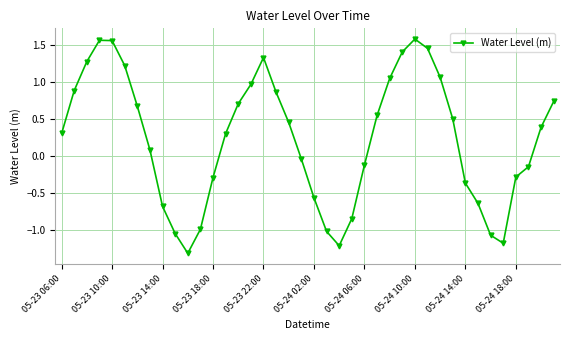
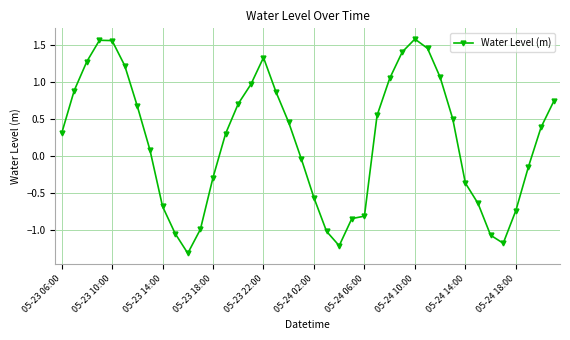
  {
    "05-23 06:00": 0.3,
    "05-23 10:00": 1.6,
    "05-23 14:00": -0.7,
    "05-23 18:00": -0.3,
    "05-23 22:00": 1.3,
    "05-24 02:00": -0.6,
-   "05-24 06:00": -0.1,
+   "05-24 06:00": -0.8,
    "05-24 10:00": 1.6,
    "05-24 14:00": -0.4,
-   "05-24 18:00": -0.3
+   "05-24 18:00": -0.7
  }
